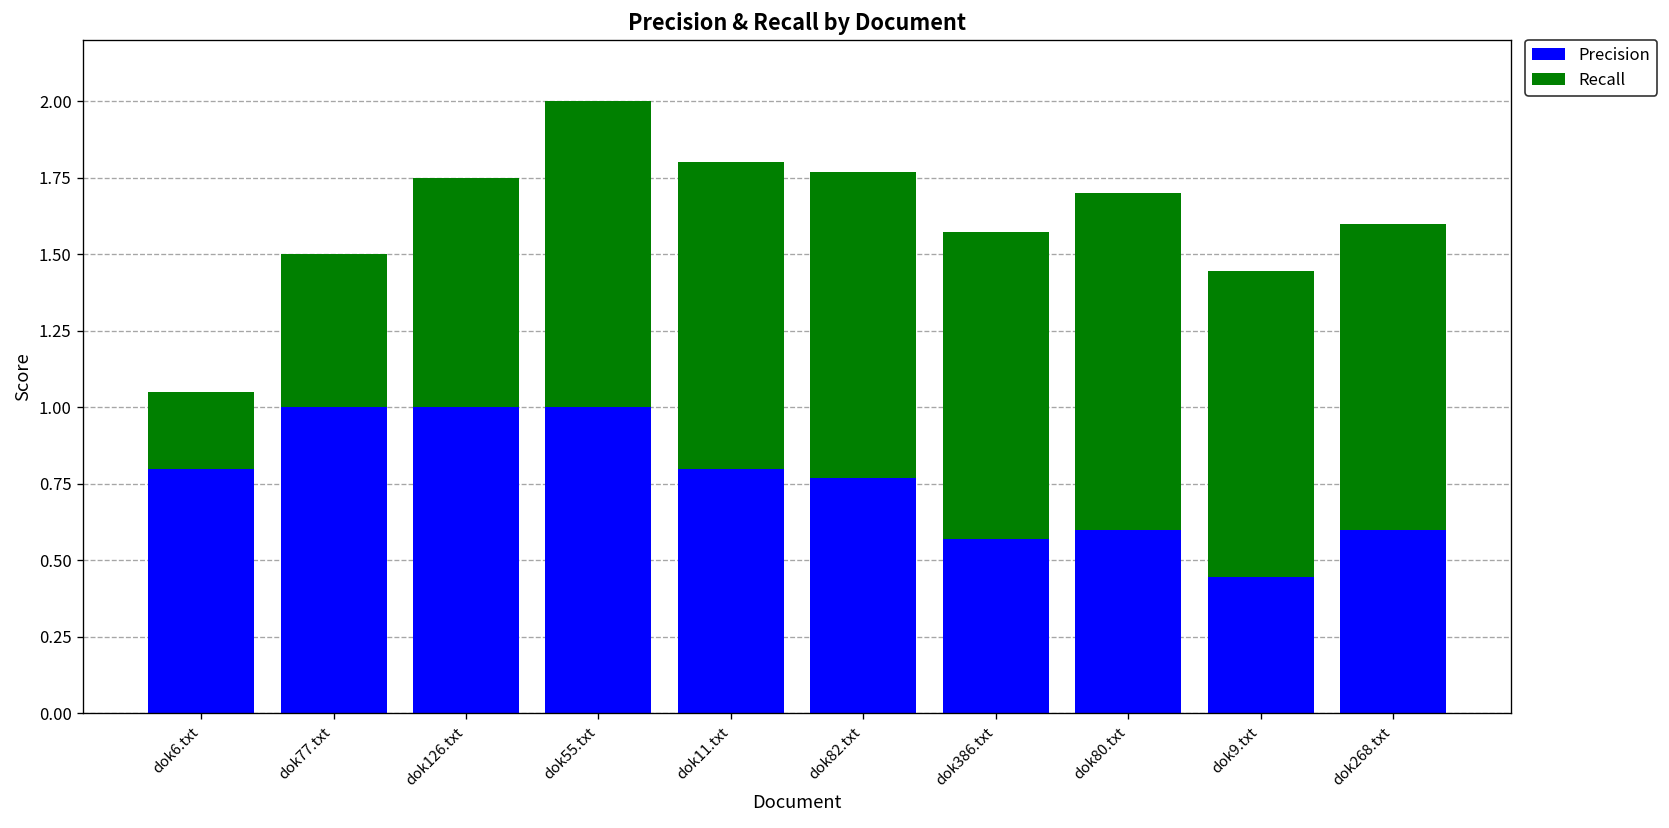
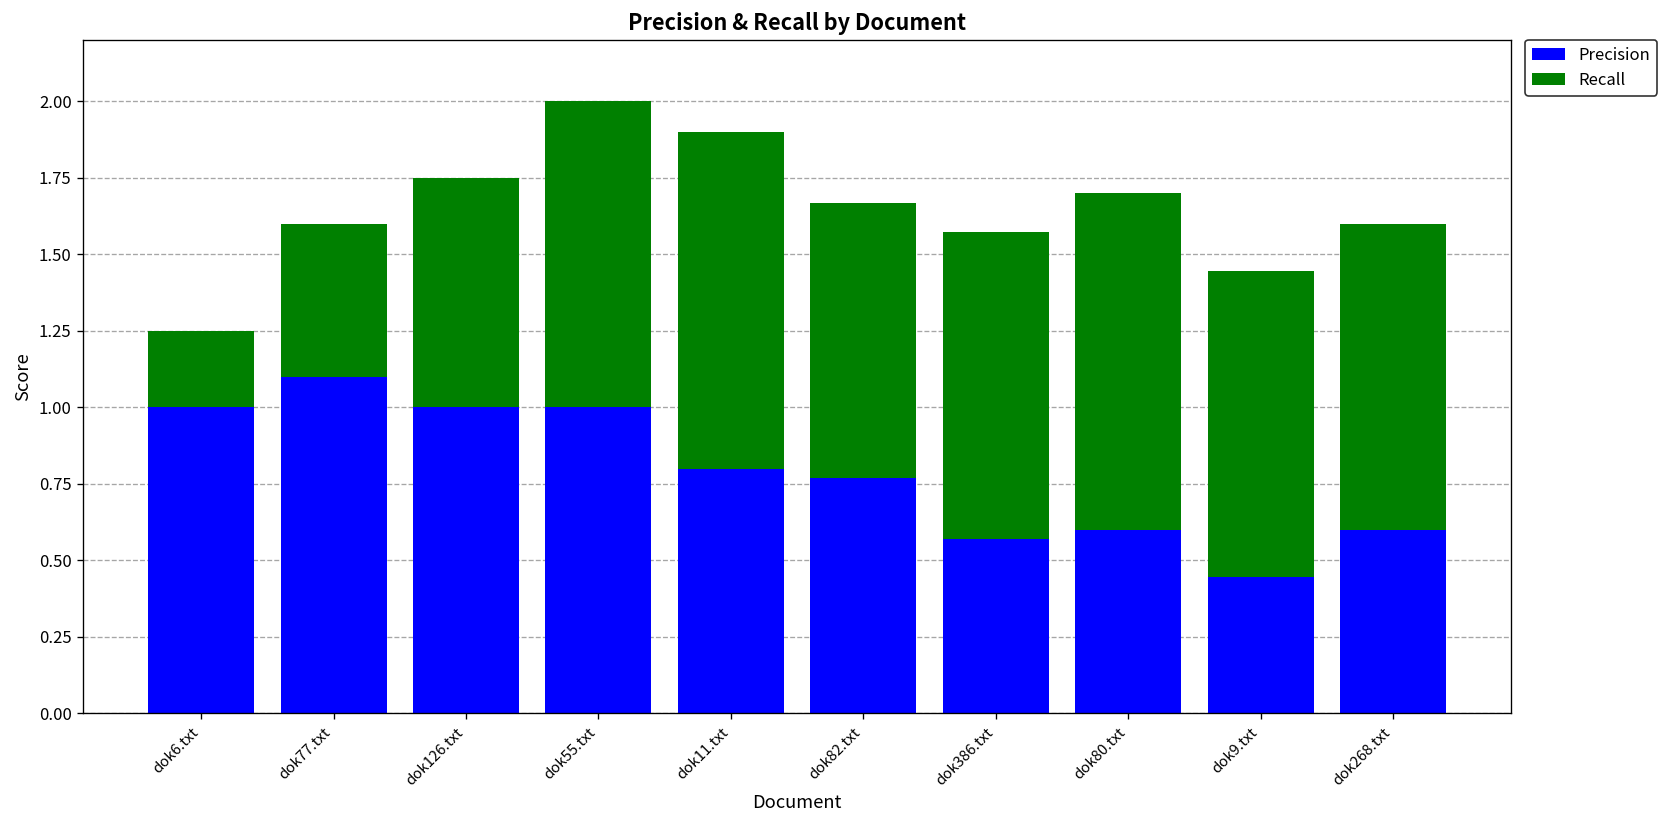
  {
    "Precision": {
-     "dok6.txt": 0.8,
-     "dok77.txt": 1.0,
+     "dok6.txt": 1.0,
+     "dok77.txt": 1.1,
      "dok126.txt": 1.0,
      "dok55.txt": 1.0,
      "dok11.txt": 0.8,
      "dok82.txt": 0.77,
      "dok386.txt": 0.57,
      "dok80.txt": 0.6,
      "dok9.txt": 0.44,
      "dok268.txt": 0.6
    },
    "Recall": {
      "dok6.txt": 0.25,
      "dok77.txt": 0.5,
      "dok126.txt": 0.75,
      "dok55.txt": 1.0,
-     "dok11.txt": 1.0,
-     "dok82.txt": 1.0,
+     "dok11.txt": 1.1,
+     "dok82.txt": 0.9,
      "dok386.txt": 1.0,
      "dok80.txt": 1.1,
      "dok9.txt": 1.0,
      "dok268.txt": 1.0
    }
  }
